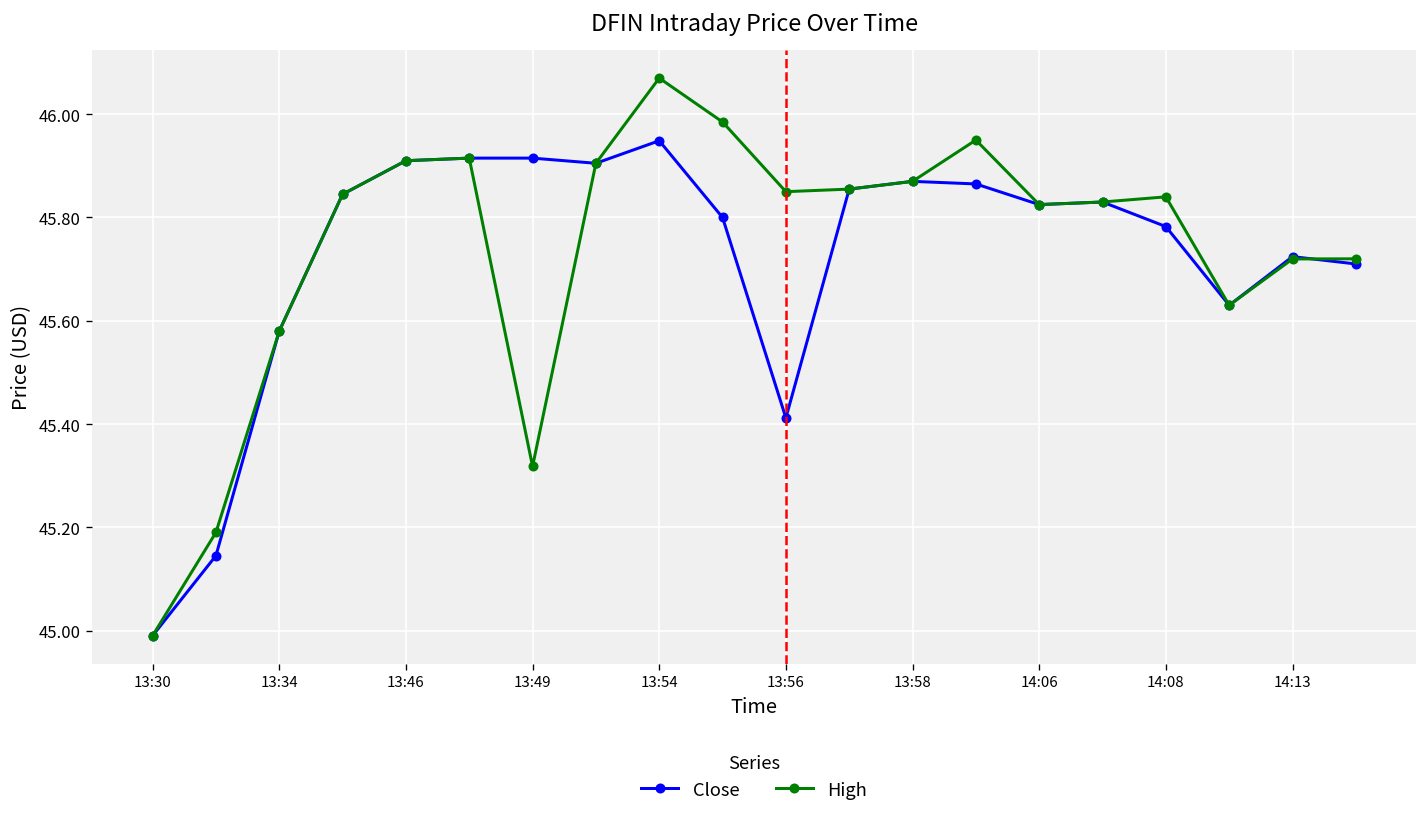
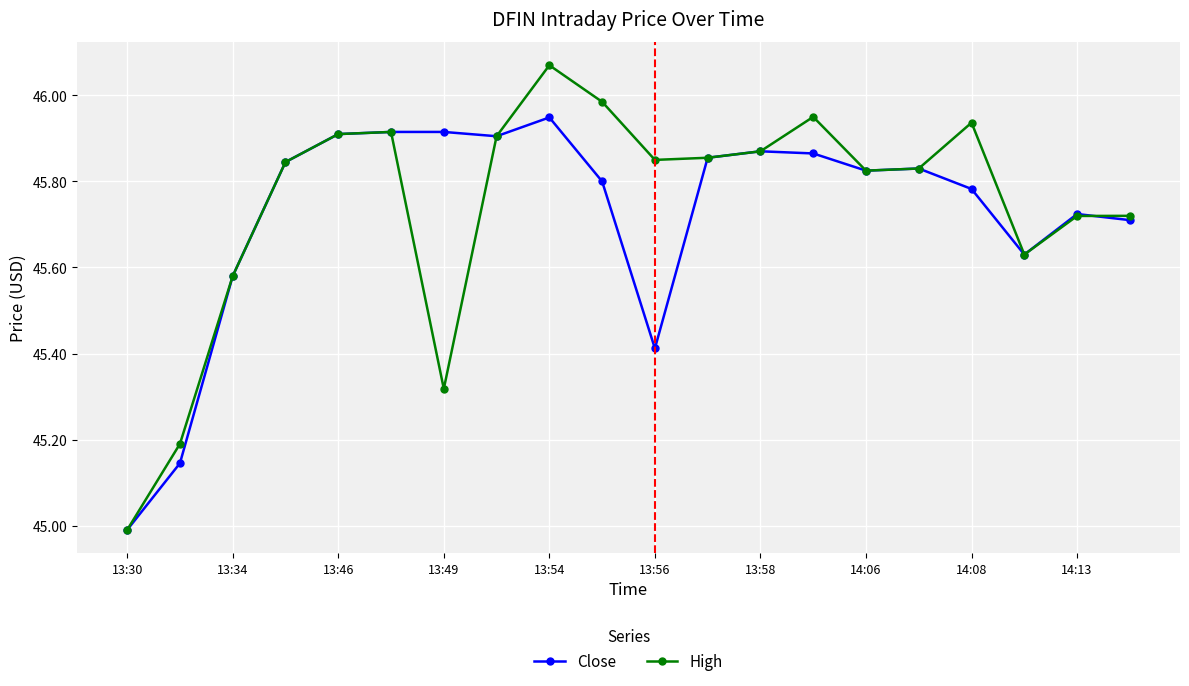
  {
    "Close": {
      "13:49": 45.92,
      "13:54": 45.95,
      "13:56": 45.41,
      "14:08": 45.78
    },
    "High": {
      "13:49": 45.32,
      "13:54": 46.07,
      "13:56": 45.85,
-     "14:08": 45.84
+     "14:08": 45.94
    }
  }
